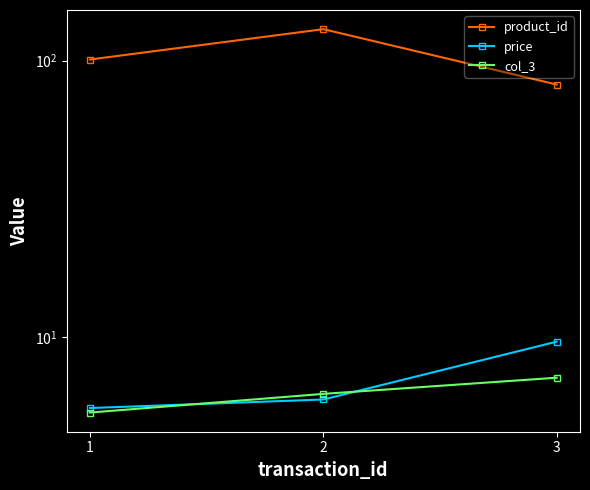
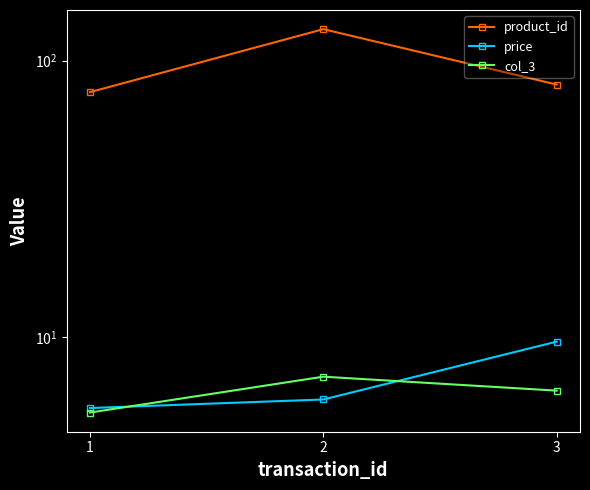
  {
    "product_id": {
-     "1": 101,
+     "1": 77,
      "2": 130,
      "3": 82
    },
    "price": {
      "1": 5.6,
      "2": 6.0,
      "3": 9.7
    },
    "col_3": {
      "1": 5.4,
-     "2": 6.3,
-     "3": 7.2
+     "2": 7.2,
+     "3": 6.4
    }
  }
